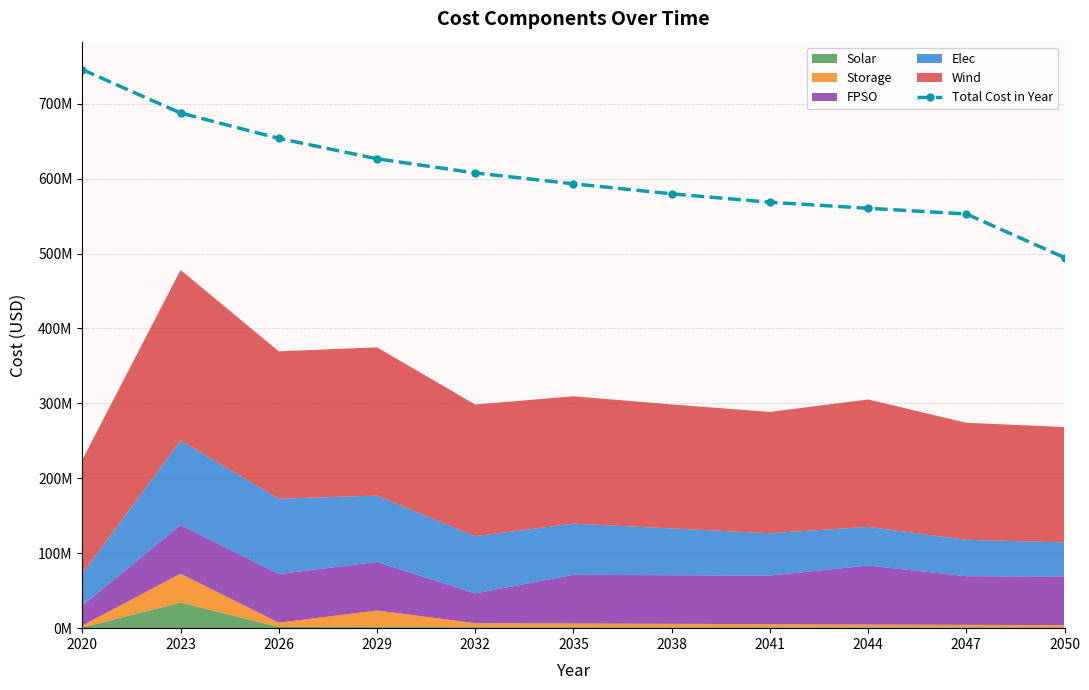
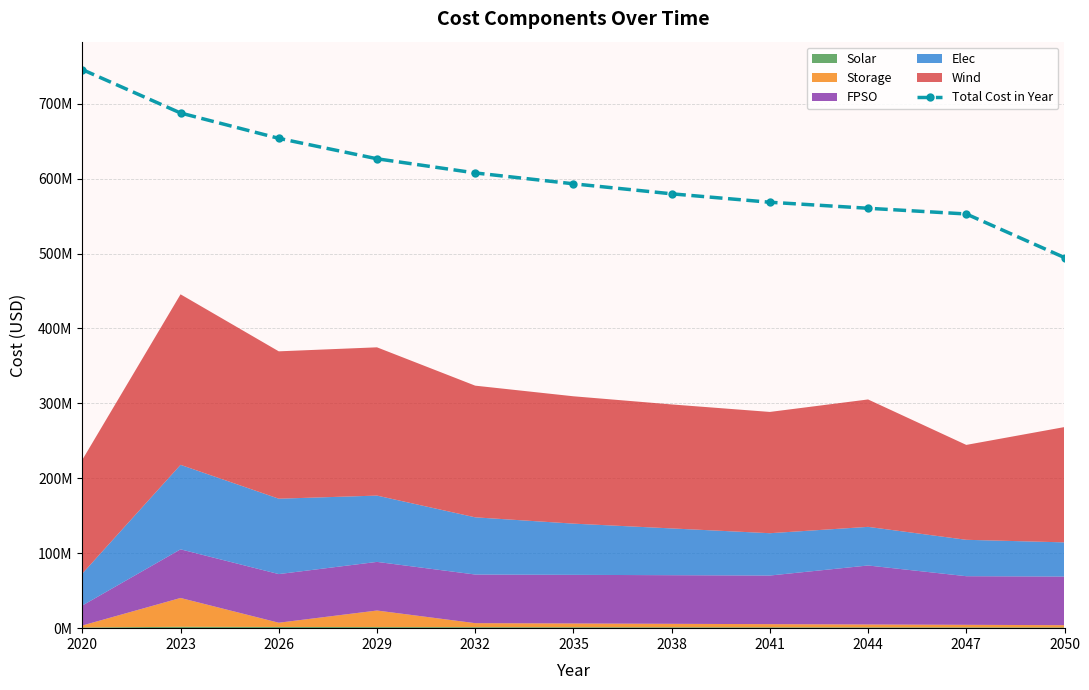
  {
    "Solar": {
-     "2023": 30000000
+     "2023": 0
    },
    "Storage": {
      "2023": 40000000,
      "2026": 10000000,
      "2029": 20000000,
      "2032": 10000000,
      "2035": 0,
      "2038": 0,
      "2041": 0,
      "2044": 0,
      "2047": 0
    },
    "FPSO": {
      "2020": 30000000,
      "2023": 60000000,
      "2026": 60000000,
      "2029": 60000000,
-     "2032": 40000000,
+     "2032": 60000000,
      "2035": 60000000,
      "2038": 60000000,
      "2041": 60000000,
      "2044": 80000000,
      "2047": 60000000,
      "2050": 60000000
    },
    "Wind": {
      "2020": 150000000,
      "2023": 230000000,
      "2026": 200000000,
      "2029": 200000000,
      "2032": 180000000,
      "2035": 170000000,
      "2038": 170000000,
      "2041": 160000000,
      "2044": 170000000,
-     "2047": 160000000,
+     "2047": 130000000,
      "2050": 150000000
    }
  }
